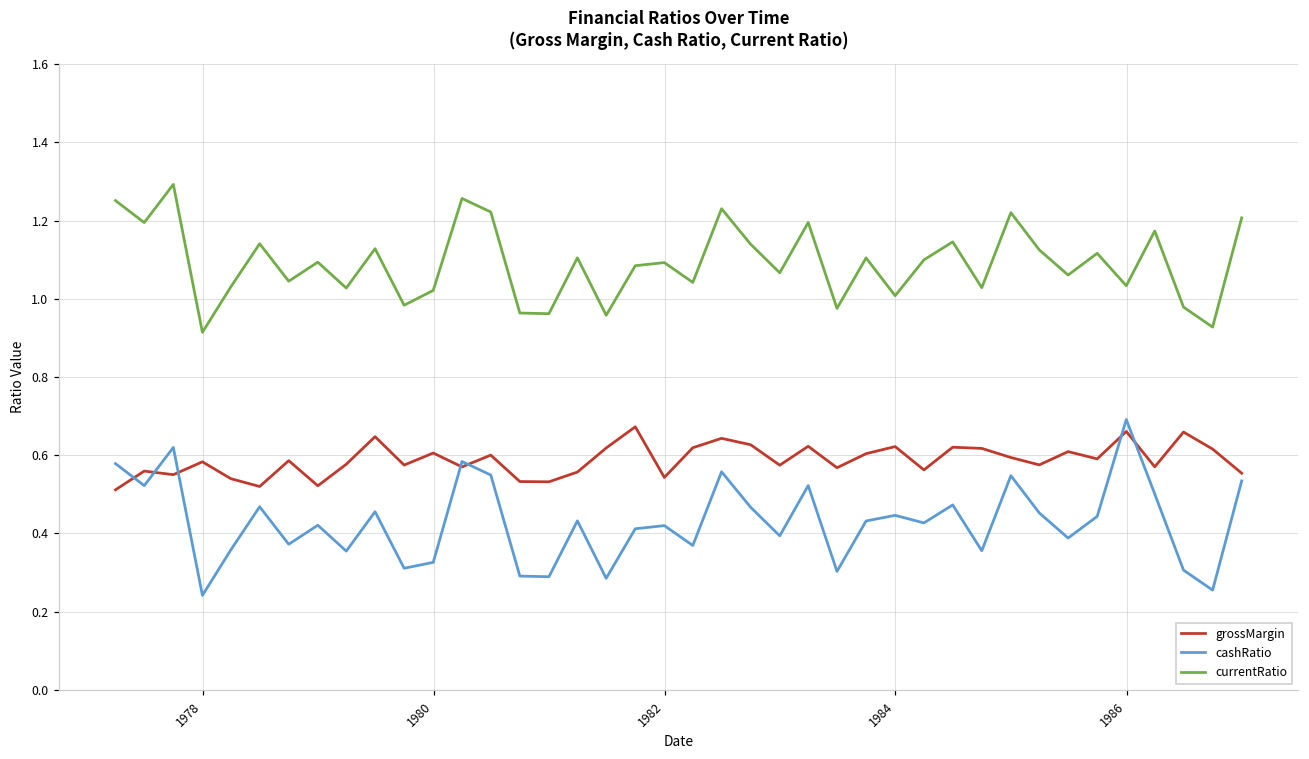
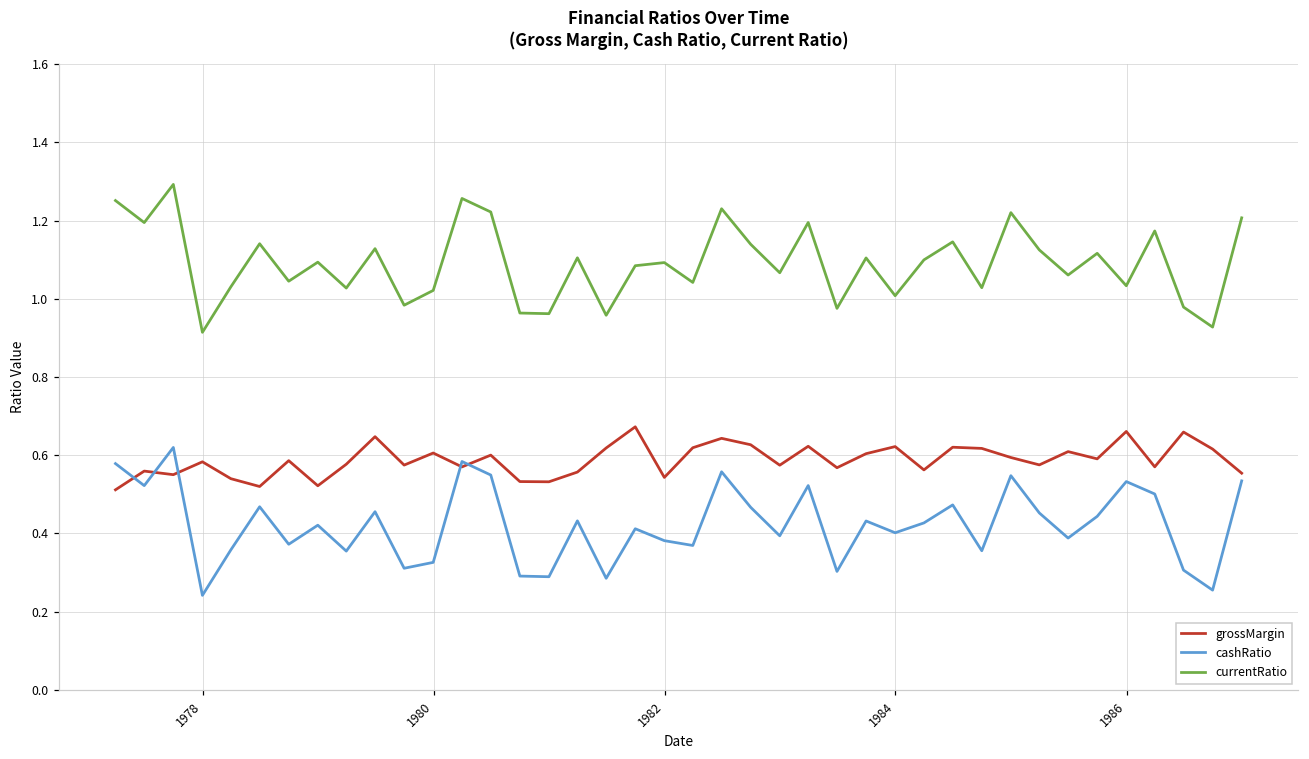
  {
    "grossMargin": {
      "1978": 0.58,
      "1980": 0.61,
      "1982": 0.54,
      "1984": 0.62,
      "1986": 0.66
    },
    "cashRatio": {
      "1978": 0.24,
      "1980": 0.33,
-     "1982": 0.42,
-     "1984": 0.45,
-     "1986": 0.69
+     "1982": 0.38,
+     "1984": 0.40,
+     "1986": 0.53
    },
    "currentRatio": {
      "1978": 0.91,
      "1980": 1.02,
      "1982": 1.09,
      "1984": 1.01,
      "1986": 1.03
    }
  }
